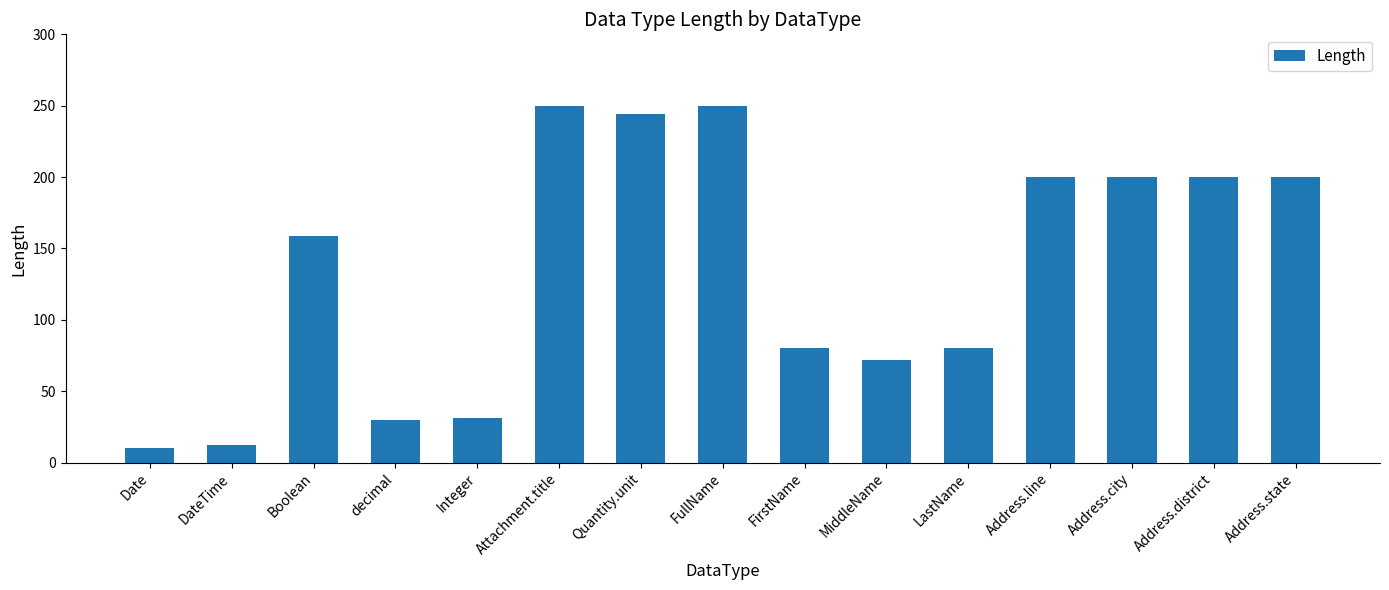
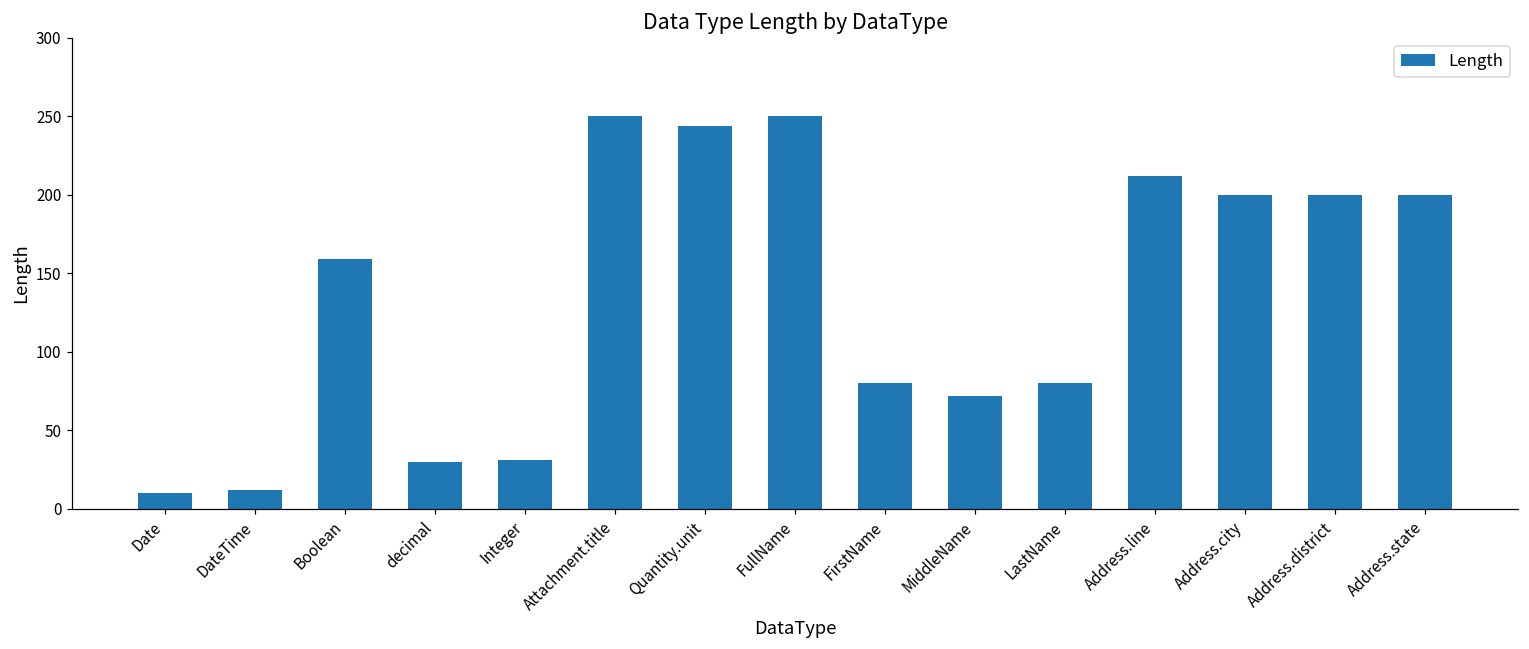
  {
    "Date": 10,
    "DateTime": 12,
    "Boolean": 159,
    "decimal": 30,
    "Integer": 31,
    "Attachment.title": 250,
    "Quantity.unit": 244,
    "FullName": 250,
    "FirstName": 80,
    "MiddleName": 72,
    "LastName": 80,
-   "Address.line": 200,
+   "Address.line": 212,
    "Address.city": 200,
    "Address.district": 200,
    "Address.state": 200
  }
